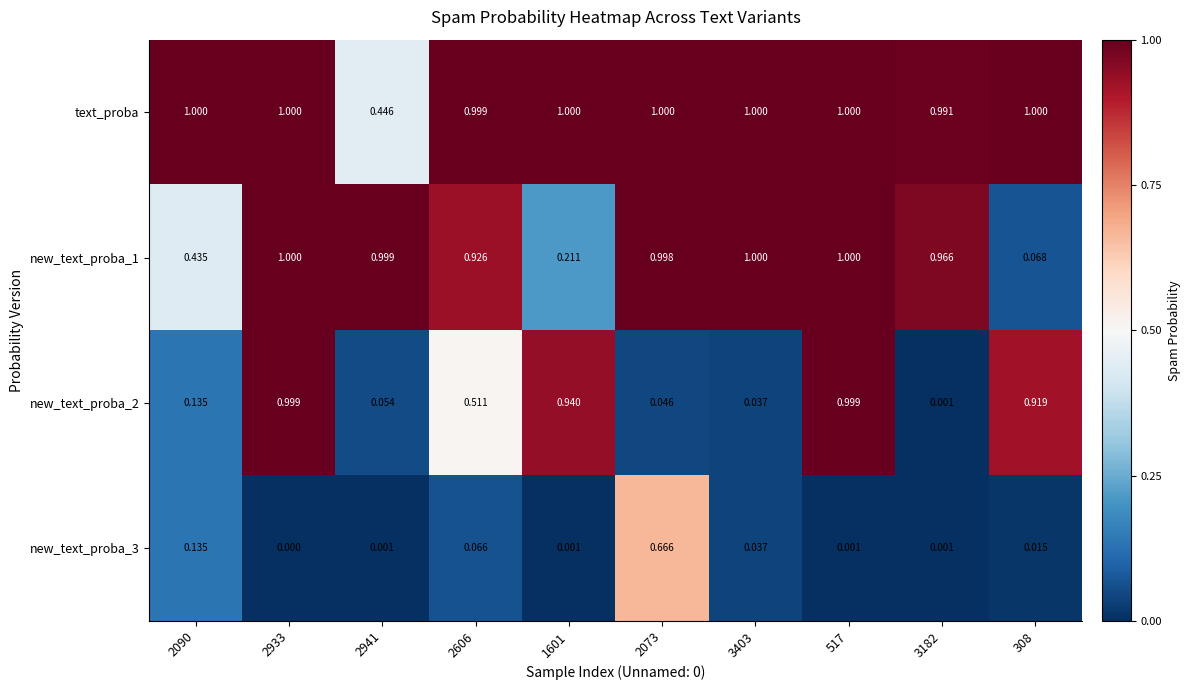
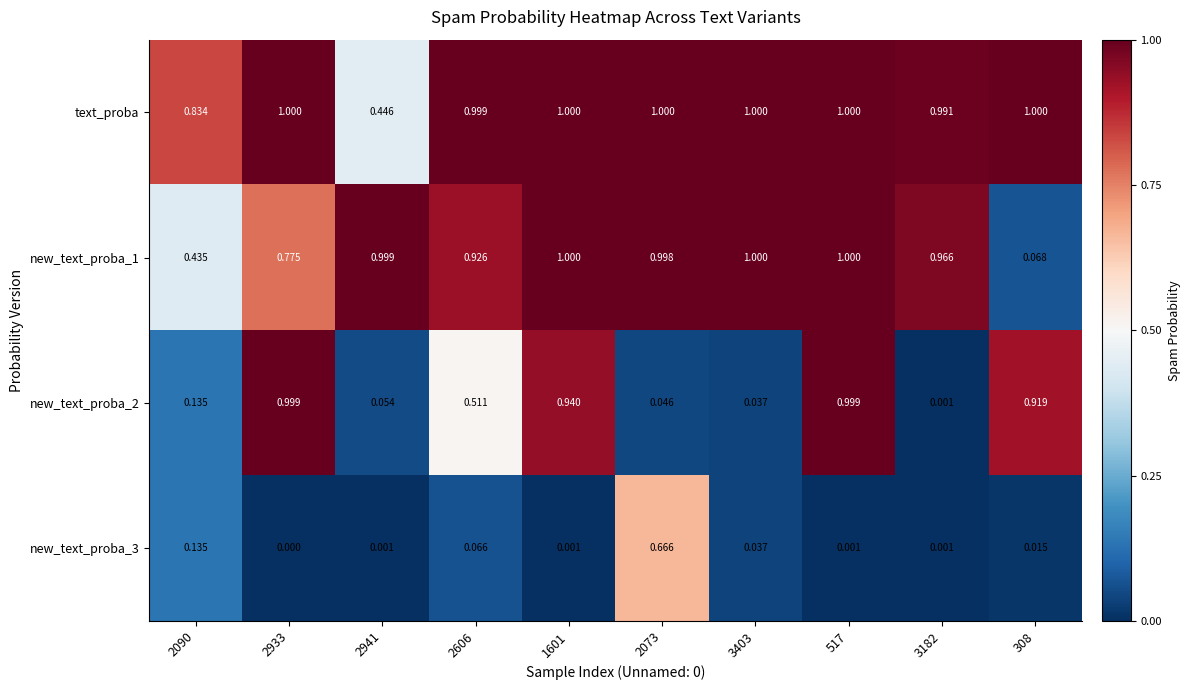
  {
    "text_proba": {
-     "2090": 1.000,
+     "2090": 0.834,
      "2933": 1.000,
      "2941": 0.446,
      "2606": 0.999,
      "1601": 1.000,
      "2073": 1.000,
      "3403": 1.000,
      "517": 1.000,
      "3182": 0.991,
      "308": 1.000
    },
    "new_text_proba_1": {
      "2090": 0.435,
-     "2933": 1.000,
+     "2933": 0.775,
      "2941": 0.999,
      "2606": 0.926,
-     "1601": 0.211,
+     "1601": 1.000,
      "2073": 0.998,
      "3403": 1.000,
      "517": 1.000,
      "3182": 0.966,
      "308": 0.068
    },
    "new_text_proba_2": {
      "2090": 0.135,
      "2933": 0.999,
      "2941": 0.054,
      "2606": 0.511,
      "1601": 0.940,
      "2073": 0.046,
      "3403": 0.037,
      "517": 0.999,
      "3182": 0.001,
      "308": 0.919
    },
    "new_text_proba_3": {
      "2090": 0.135,
      "2933": 0.000,
      "2941": 0.001,
      "2606": 0.066,
      "1601": 0.001,
      "2073": 0.666,
      "3403": 0.037,
      "517": 0.001,
      "3182": 0.001,
      "308": 0.015
    }
  }
